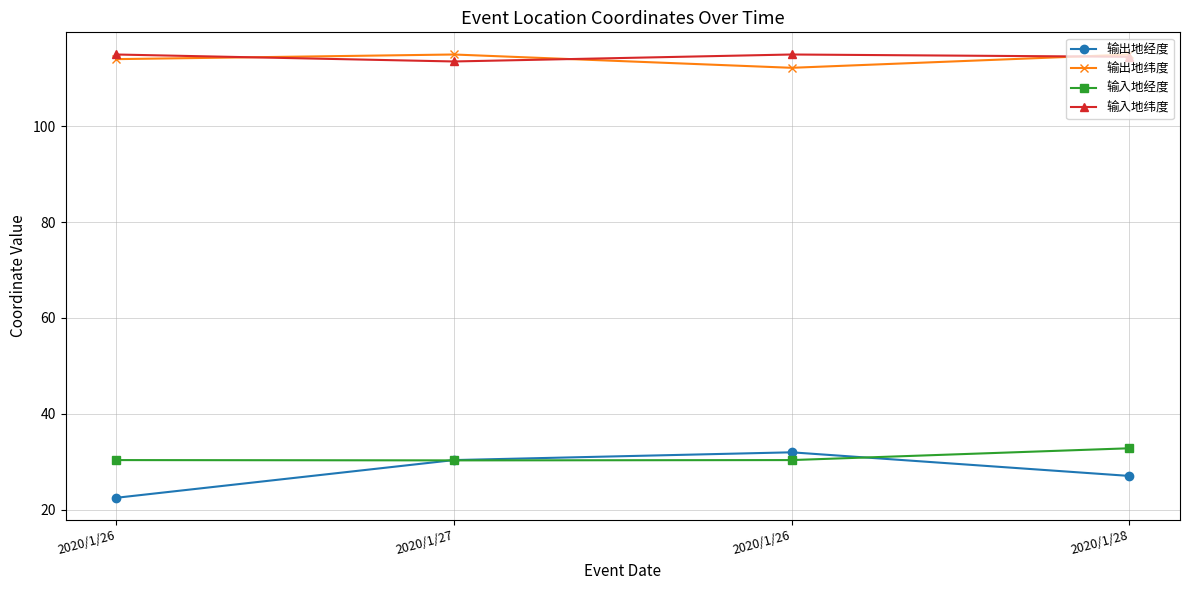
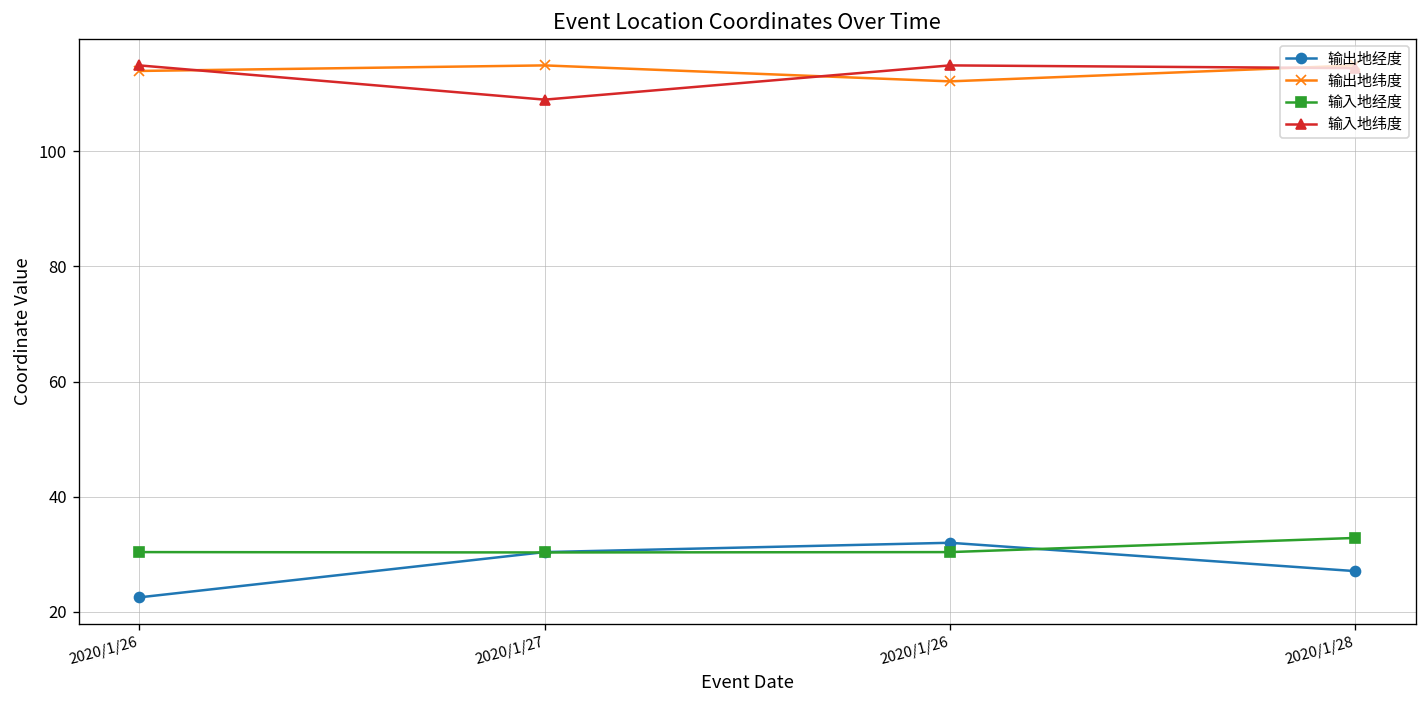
  {
    "输出地经度": {
      "2020/1/28": 27
    },
    "输出地纬度": {
      "2020/1/27": 115
    },
    "输入地经度": {
      "2020/1/28": 33
    },
    "输入地纬度": {
-     "2020/1/27": 113
+     "2020/1/27": 109
    }
  }
